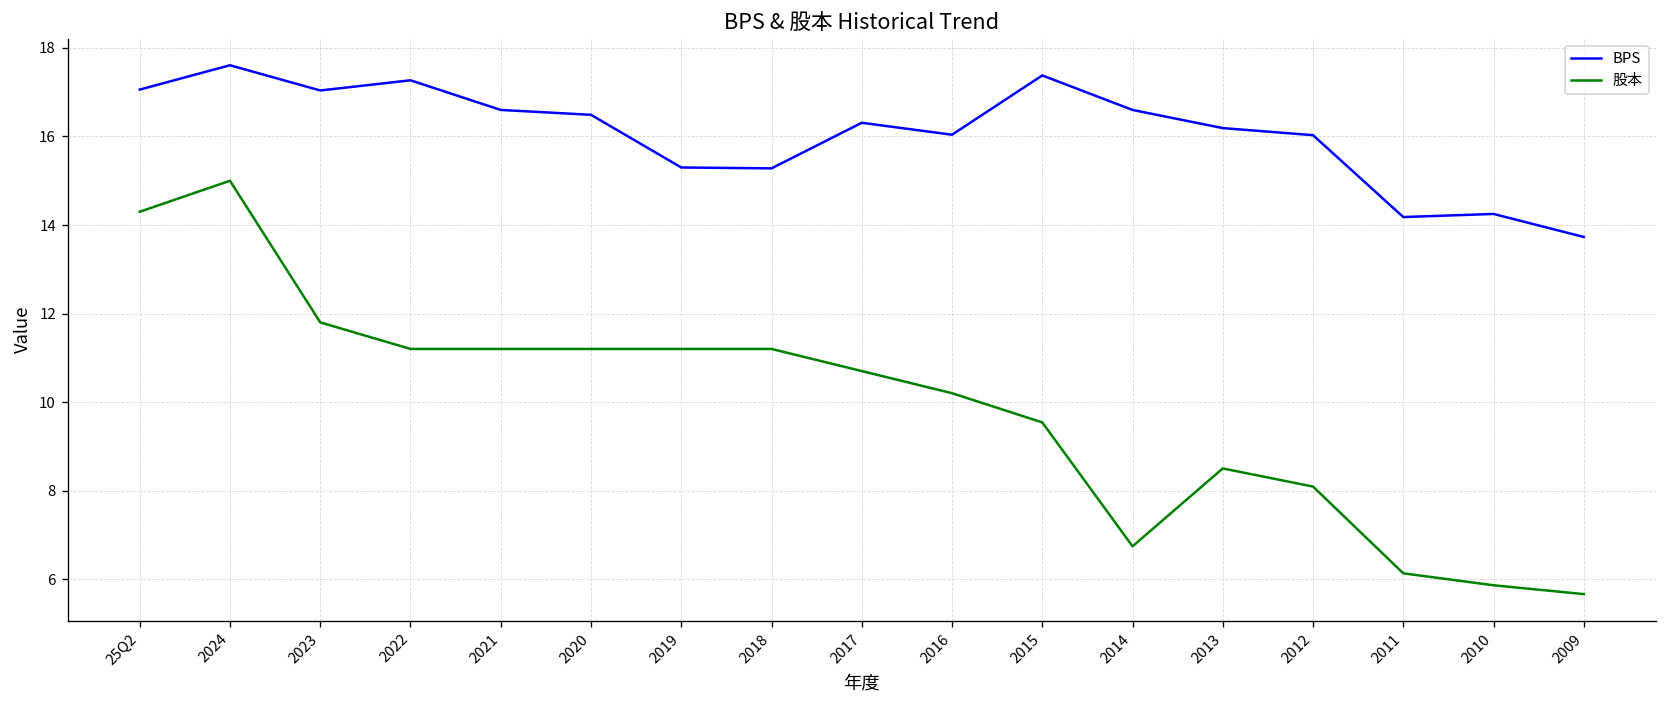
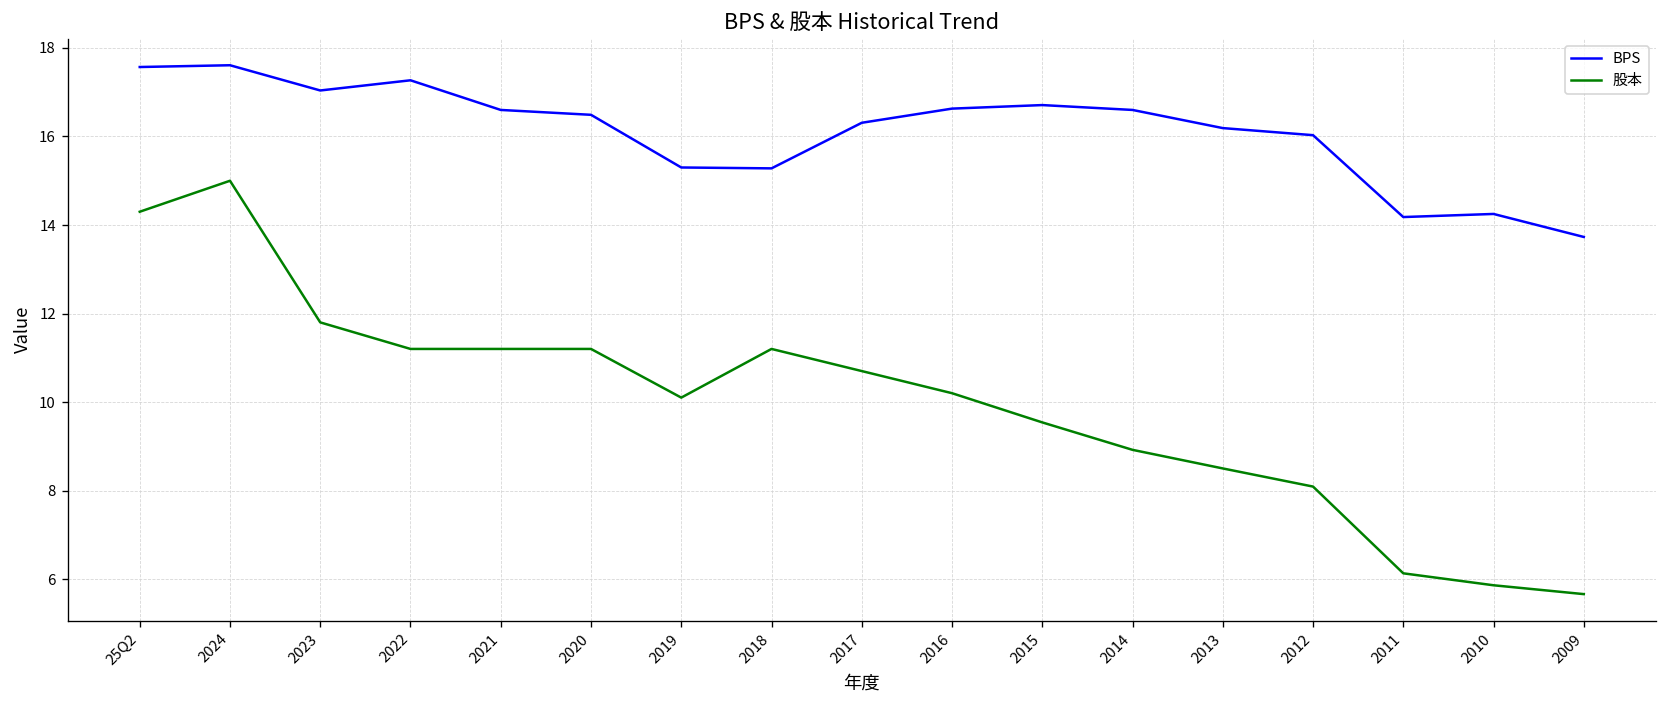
  {
    "BPS": {
-     "25Q2": 17.1,
+     "25Q2": 17.6,
      "2024": 17.6,
      "2023": 17.0,
      "2022": 17.3,
      "2021": 16.6,
      "2020": 16.5,
      "2019": 15.3,
      "2018": 15.3,
      "2017": 16.3,
-     "2016": 16.0,
-     "2015": 17.4,
+     "2016": 16.6,
+     "2015": 16.7,
      "2014": 16.6,
      "2013": 16.2,
      "2012": 16.0,
      "2011": 14.2,
      "2010": 14.3,
      "2009": 13.7
    },
    "股本": {
      "25Q2": 14.3,
      "2024": 15.0,
      "2023": 11.8,
      "2022": 11.2,
      "2021": 11.2,
      "2020": 11.2,
-     "2019": 11.2,
+     "2019": 10.1,
      "2018": 11.2,
      "2017": 10.7,
      "2016": 10.2,
      "2015": 9.5,
-     "2014": 6.7,
+     "2014": 8.9,
      "2013": 8.5,
      "2012": 8.1,
      "2011": 6.1,
      "2010": 5.9,
      "2009": 5.7
    }
  }
